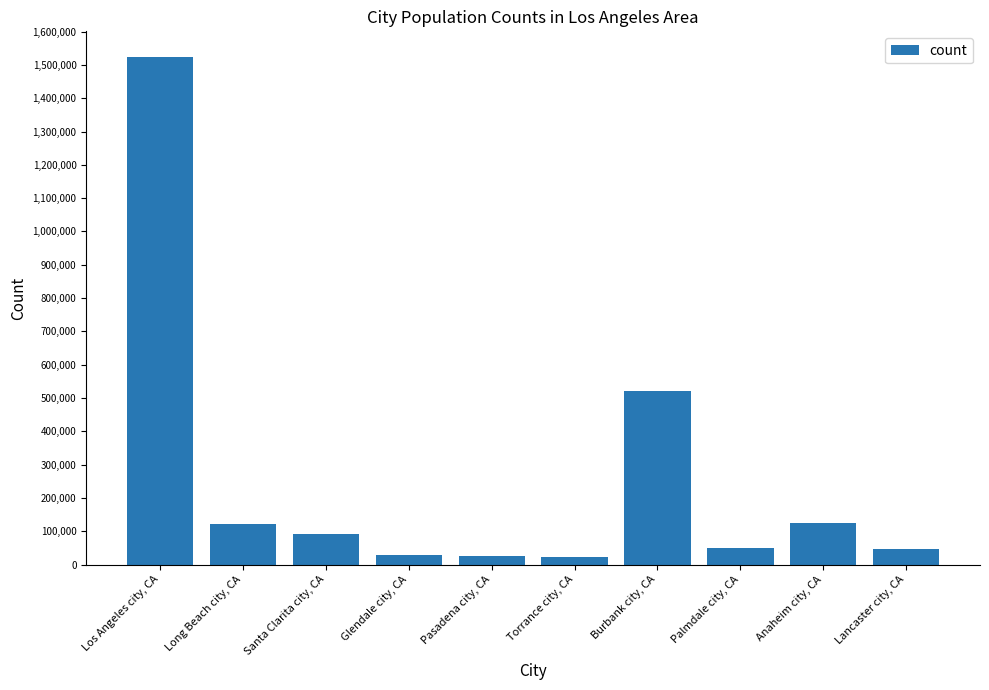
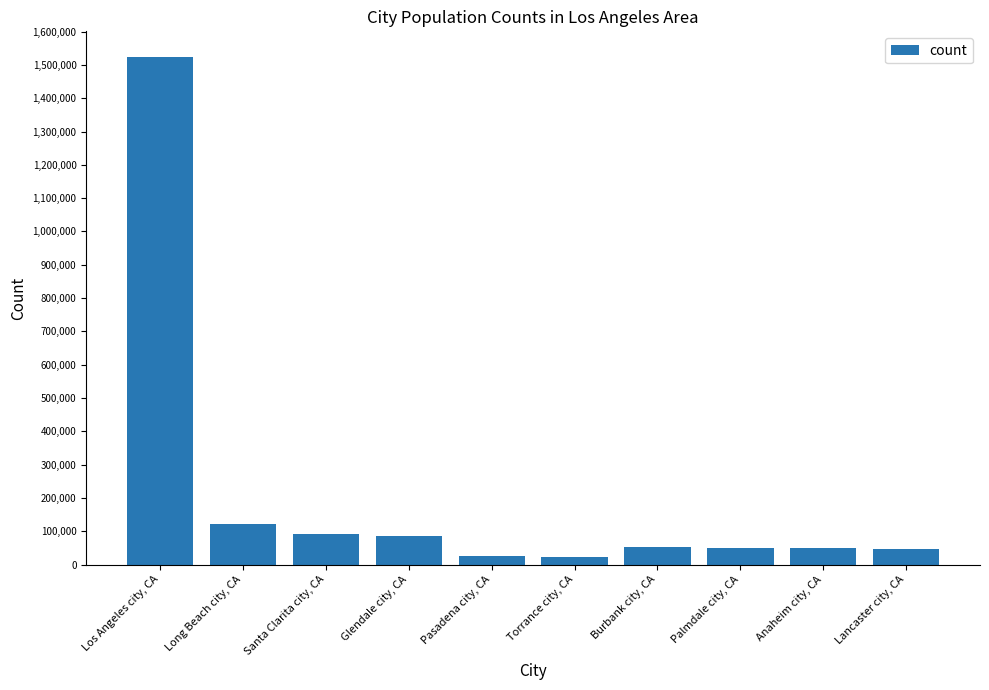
  {
    "Los Angeles city, CA": "1,520,000",
    "Long Beach city, CA": "120,000",
    "Santa Clarita city, CA": "90,000",
-   "Glendale city, CA": "30,000",
+   "Glendale city, CA": "90,000",
    "Pasadena city, CA": "30,000",
    "Torrance city, CA": "20,000",
-   "Burbank city, CA": "520,000",
+   "Burbank city, CA": "50,000",
    "Palmdale city, CA": "50,000",
-   "Anaheim city, CA": "130,000",
+   "Anaheim city, CA": "50,000",
    "Lancaster city, CA": "50,000"
  }
